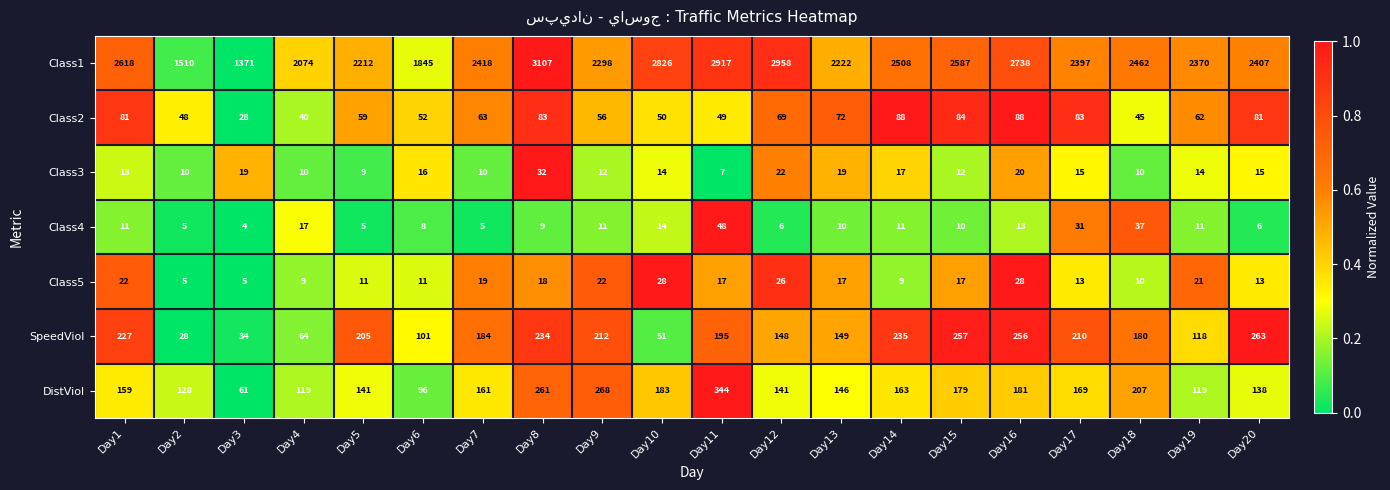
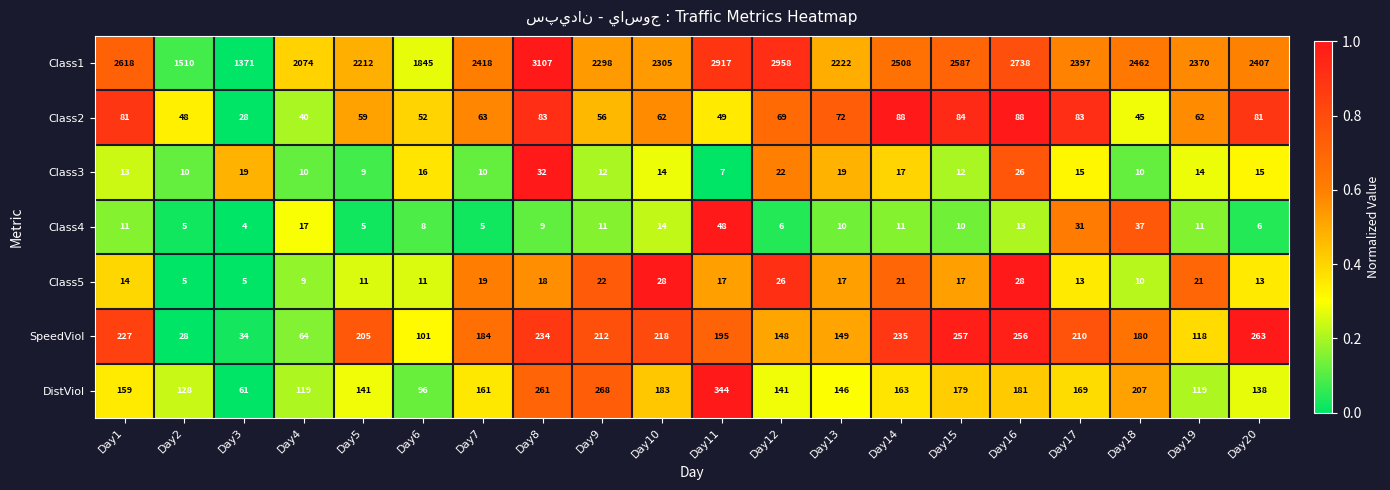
  {
    "Class1": {
      "Day1": 2618,
      "Day2": 1510,
      "Day3": 1371,
      "Day4": 2074,
      "Day5": 2212,
      "Day6": 1845,
      "Day7": 2418,
      "Day8": 3107,
      "Day9": 2298,
-     "Day10": 2826,
+     "Day10": 2305,
      "Day11": 2917,
      "Day12": 2958,
      "Day13": 2222,
      "Day14": 2508,
      "Day15": 2587,
      "Day16": 2738,
      "Day17": 2397,
      "Day18": 2462,
      "Day19": 2370,
      "Day20": 2407
    },
    "Class2": {
      "Day1": 81,
      "Day2": 48,
      "Day3": 28,
      "Day4": 40,
      "Day5": 59,
      "Day6": 52,
      "Day7": 63,
      "Day8": 83,
      "Day9": 56,
-     "Day10": 50,
+     "Day10": 62,
      "Day11": 49,
      "Day12": 69,
      "Day13": 72,
      "Day14": 88,
      "Day15": 84,
      "Day16": 88,
      "Day17": 83,
      "Day18": 45,
      "Day19": 62,
      "Day20": 81
    },
    "Class3": {
      "Day1": 13,
      "Day2": 10,
      "Day3": 19,
      "Day4": 10,
      "Day5": 9,
      "Day6": 16,
      "Day7": 10,
      "Day8": 32,
      "Day9": 12,
      "Day10": 14,
      "Day11": 7,
      "Day12": 22,
      "Day13": 19,
      "Day14": 17,
      "Day15": 12,
-     "Day16": 20,
+     "Day16": 26,
      "Day17": 15,
      "Day18": 10,
      "Day19": 14,
      "Day20": 15
    },
    "Class4": {
      "Day1": 11,
      "Day2": 5,
      "Day3": 4,
      "Day4": 17,
      "Day5": 5,
      "Day6": 8,
      "Day7": 5,
      "Day8": 9,
      "Day9": 11,
      "Day10": 14,
      "Day11": 48,
      "Day12": 6,
      "Day13": 10,
      "Day14": 11,
      "Day15": 10,
      "Day16": 13,
      "Day17": 31,
      "Day18": 37,
      "Day19": 11,
      "Day20": 6
    },
    "Class5": {
-     "Day1": 22,
+     "Day1": 14,
      "Day2": 5,
      "Day3": 5,
      "Day4": 9,
      "Day5": 11,
      "Day6": 11,
      "Day7": 19,
      "Day8": 18,
      "Day9": 22,
      "Day10": 28,
      "Day11": 17,
      "Day12": 26,
      "Day13": 17,
-     "Day14": 9,
+     "Day14": 21,
      "Day15": 17,
      "Day16": 28,
      "Day17": 13,
      "Day18": 10,
      "Day19": 21,
      "Day20": 13
    },
    "SpeedViol": {
      "Day1": 227,
      "Day2": 28,
      "Day3": 34,
      "Day4": 64,
      "Day5": 205,
      "Day6": 101,
      "Day7": 184,
      "Day8": 234,
      "Day9": 212,
-     "Day10": 51,
+     "Day10": 218,
      "Day11": 195,
      "Day12": 148,
      "Day13": 149,
      "Day14": 235,
      "Day15": 257,
      "Day16": 256,
      "Day17": 210,
      "Day18": 180,
      "Day19": 118,
      "Day20": 263
    },
    "DistViol": {
      "Day1": 159,
      "Day2": 128,
      "Day3": 61,
      "Day4": 119,
      "Day5": 141,
      "Day6": 96,
      "Day7": 161,
      "Day8": 261,
      "Day9": 268,
      "Day10": 183,
      "Day11": 344,
      "Day12": 141,
      "Day13": 146,
      "Day14": 163,
      "Day15": 179,
      "Day16": 181,
      "Day17": 169,
      "Day18": 207,
      "Day19": 119,
      "Day20": 138
    }
  }
